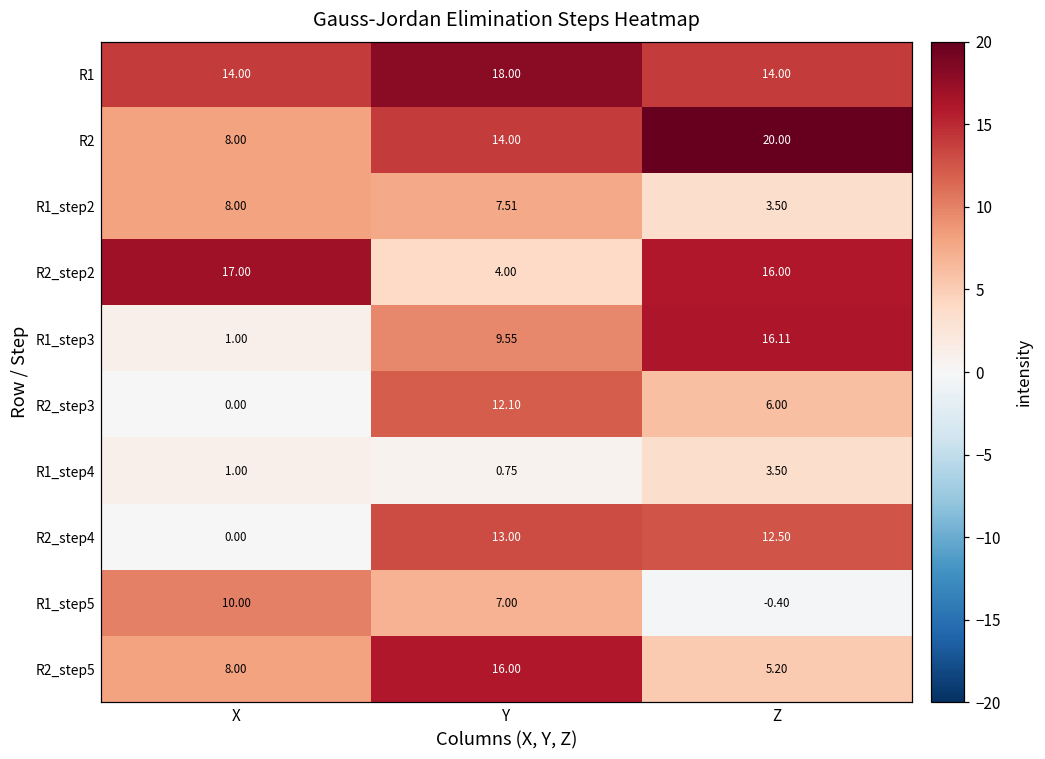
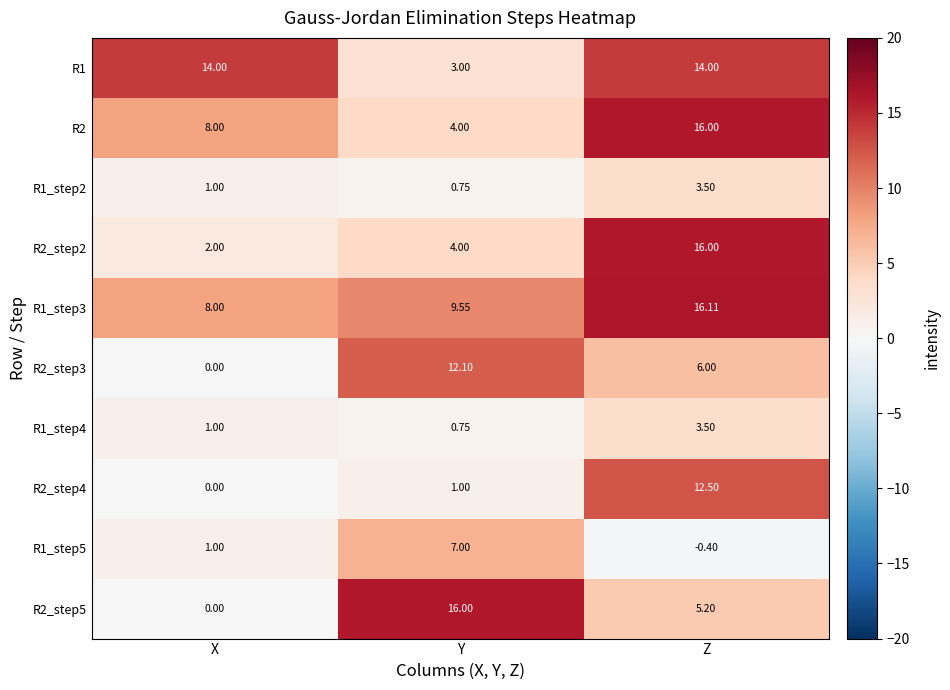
  {
    "R1": {
      "X": 14.00,
-     "Y": 18.00,
+     "Y": 3.00,
      "Z": 14.00
    },
    "R2": {
      "X": 8.00,
-     "Y": 14.00,
-     "Z": 20.00
+     "Y": 4.00,
+     "Z": 16.00
    },
    "R1_step2": {
-     "X": 8.00,
-     "Y": 7.51,
+     "X": 1.00,
+     "Y": 0.75,
      "Z": 3.50
    },
    "R2_step2": {
-     "X": 17.00,
+     "X": 2.00,
      "Y": 4.00,
      "Z": 16.00
    },
    "R1_step3": {
-     "X": 1.00,
+     "X": 8.00,
      "Y": 9.55,
      "Z": 16.11
    },
    "R2_step3": {
      "X": 0.00,
      "Y": 12.10,
      "Z": 6.00
    },
    "R1_step4": {
      "X": 1.00,
      "Y": 0.75,
      "Z": 3.50
    },
    "R2_step4": {
      "X": 0.00,
-     "Y": 13.00,
+     "Y": 1.00,
      "Z": 12.50
    },
    "R1_step5": {
-     "X": 10.00,
+     "X": 1.00,
      "Y": 7.00,
      "Z": -0.40
    },
    "R2_step5": {
-     "X": 8.00,
+     "X": 0.00,
      "Y": 16.00,
      "Z": 5.20
    }
  }
